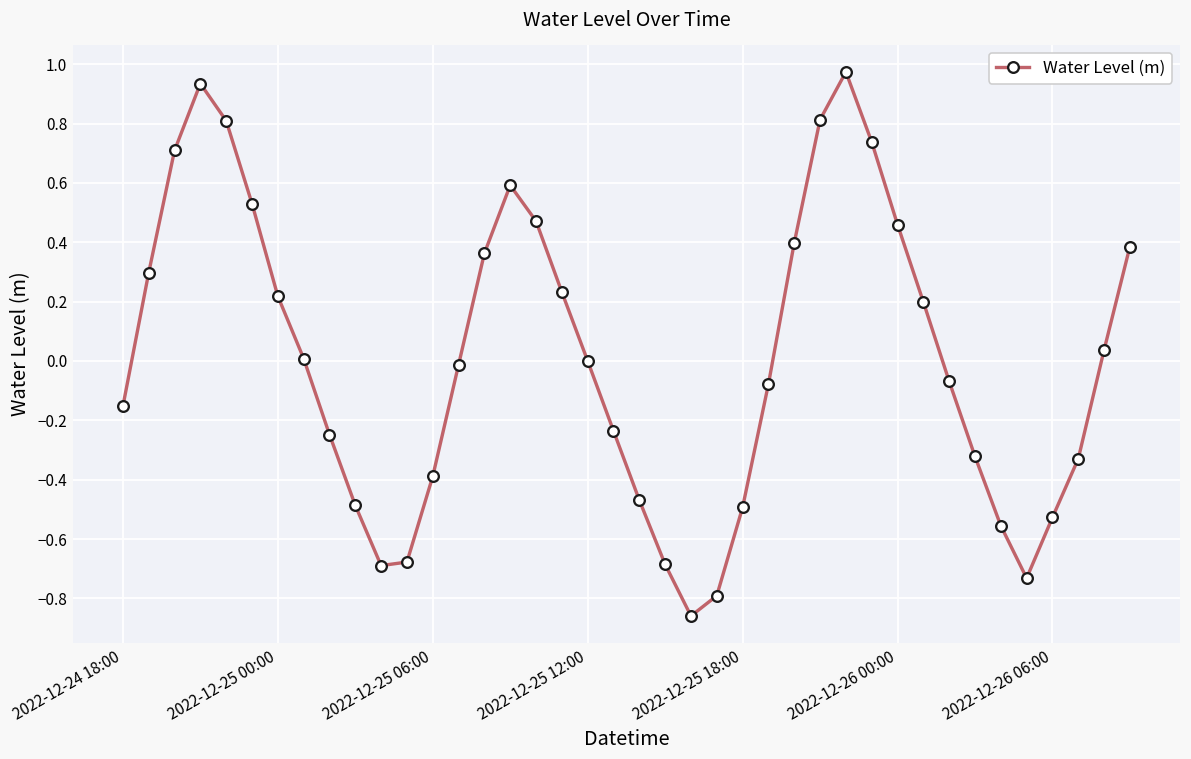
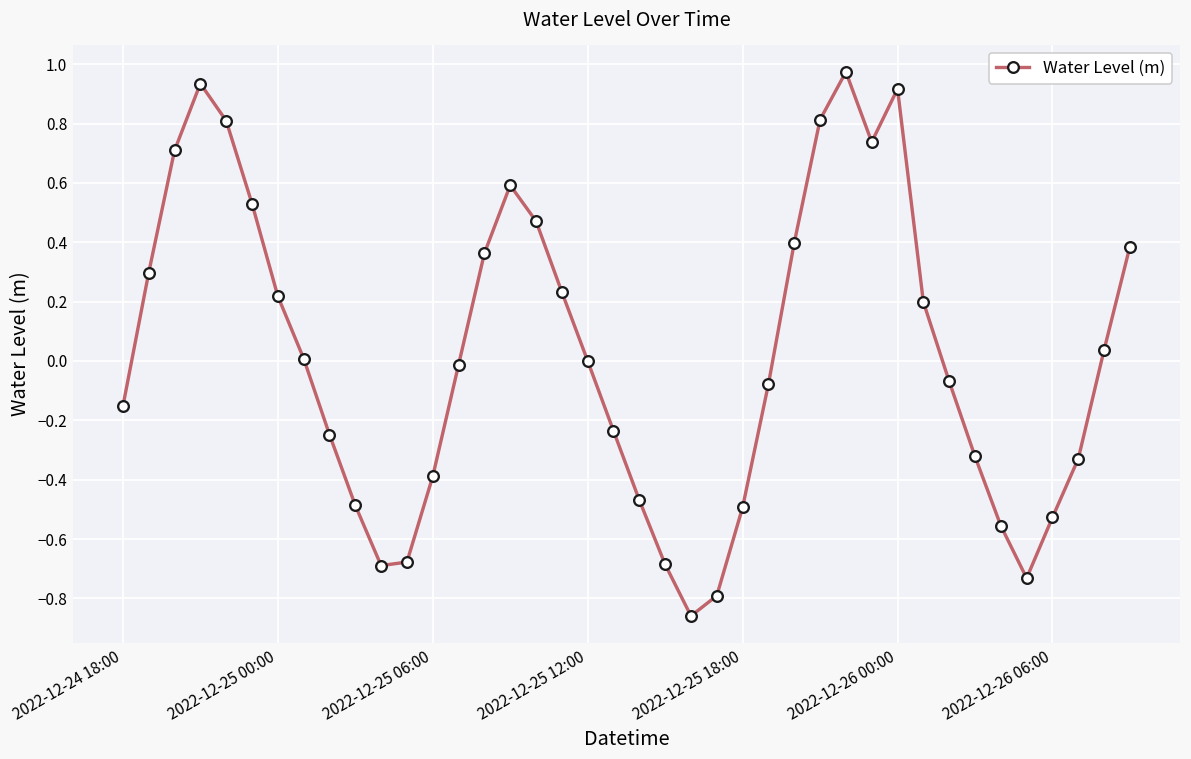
  {
    "2022-12-24 18:00": -0.15,
    "2022-12-25 00:00": 0.22,
    "2022-12-25 06:00": -0.39,
    "2022-12-25 12:00": 0.00,
    "2022-12-25 18:00": -0.49,
-   "2022-12-26 00:00": 0.46,
+   "2022-12-26 00:00": 0.92,
    "2022-12-26 06:00": -0.53
  }
